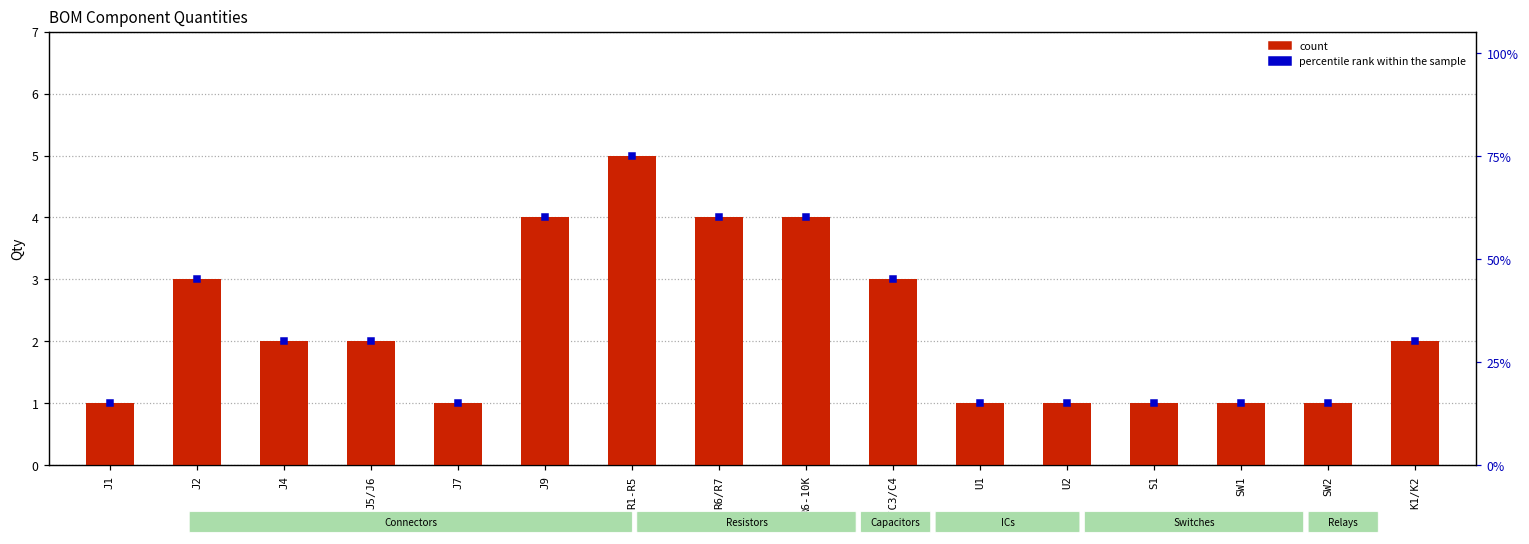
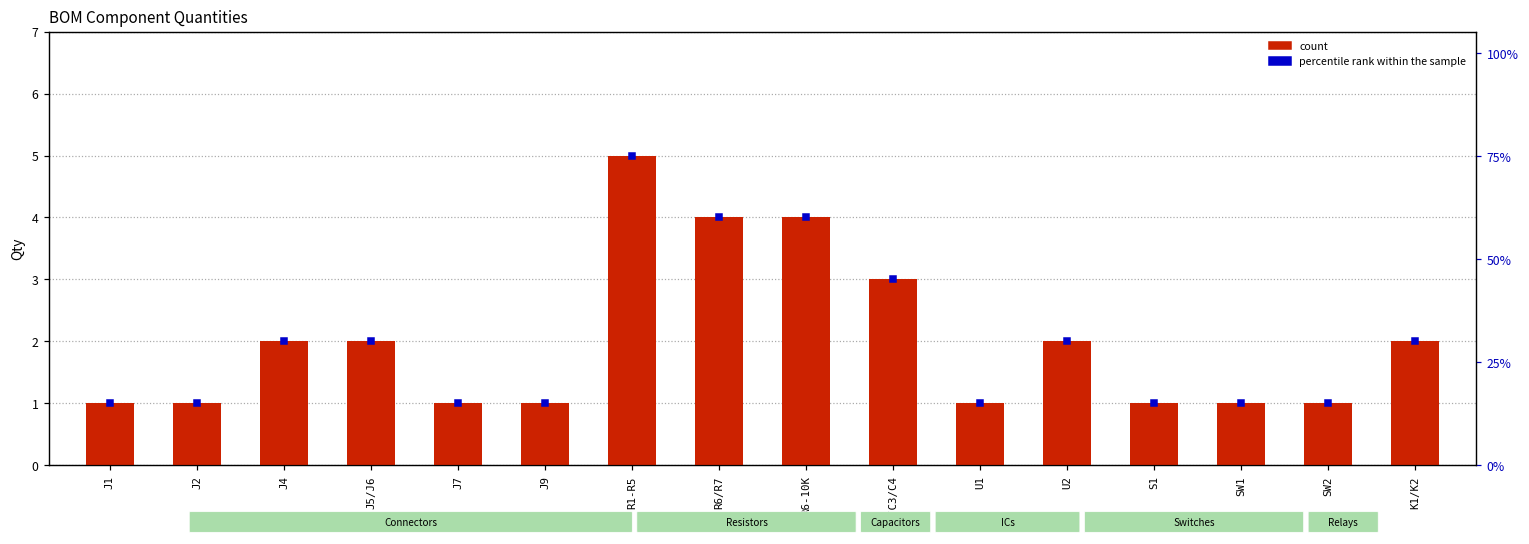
  {
    "count": {
      "J1": 1,
-     "J2": 3,
+     "J2": 1,
      "J4": 2,
      "J5/J6": 2,
      "J7": 1,
-     "J9": 4,
+     "J9": 1,
      "R1-R5": 5,
      "R6/R7": 4,
      "R6-10K": 4,
      "U1": 1,
-     "U2": 1,
+     "U2": 2,
      "S1": 1,
      "SW1": 1,
      "SW2": 1,
      "K1/K2": 2
    }
  }
